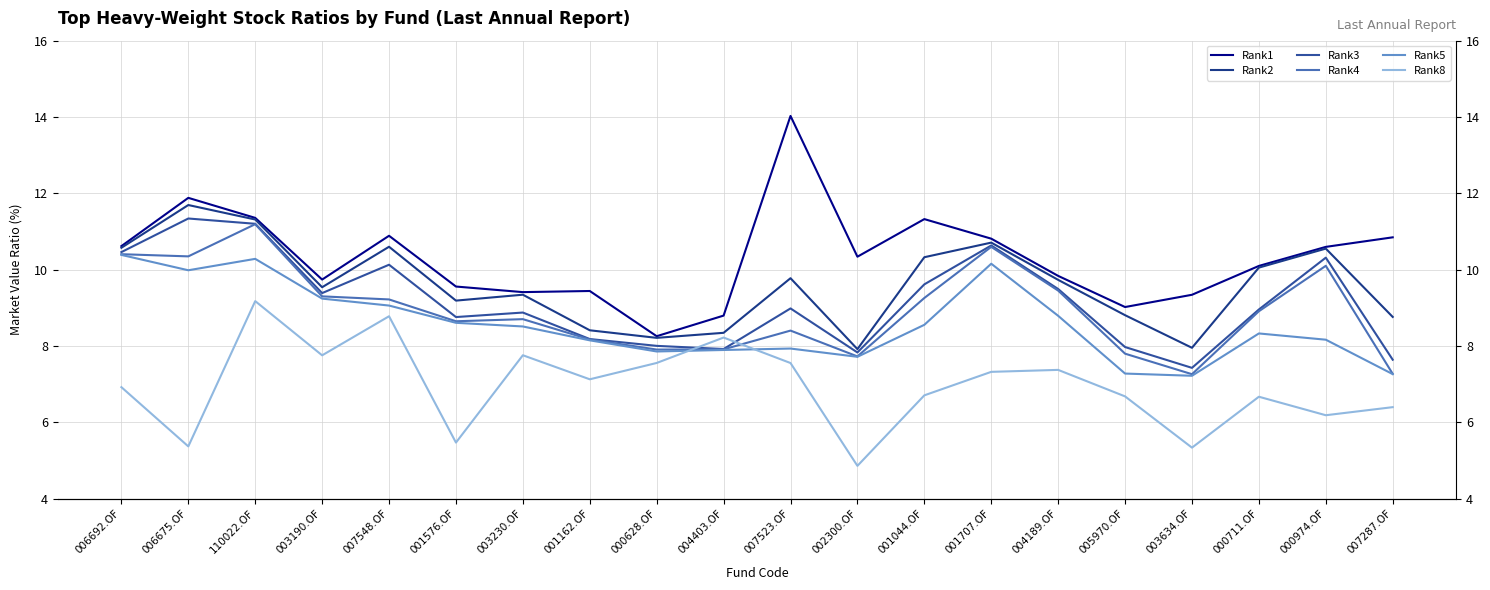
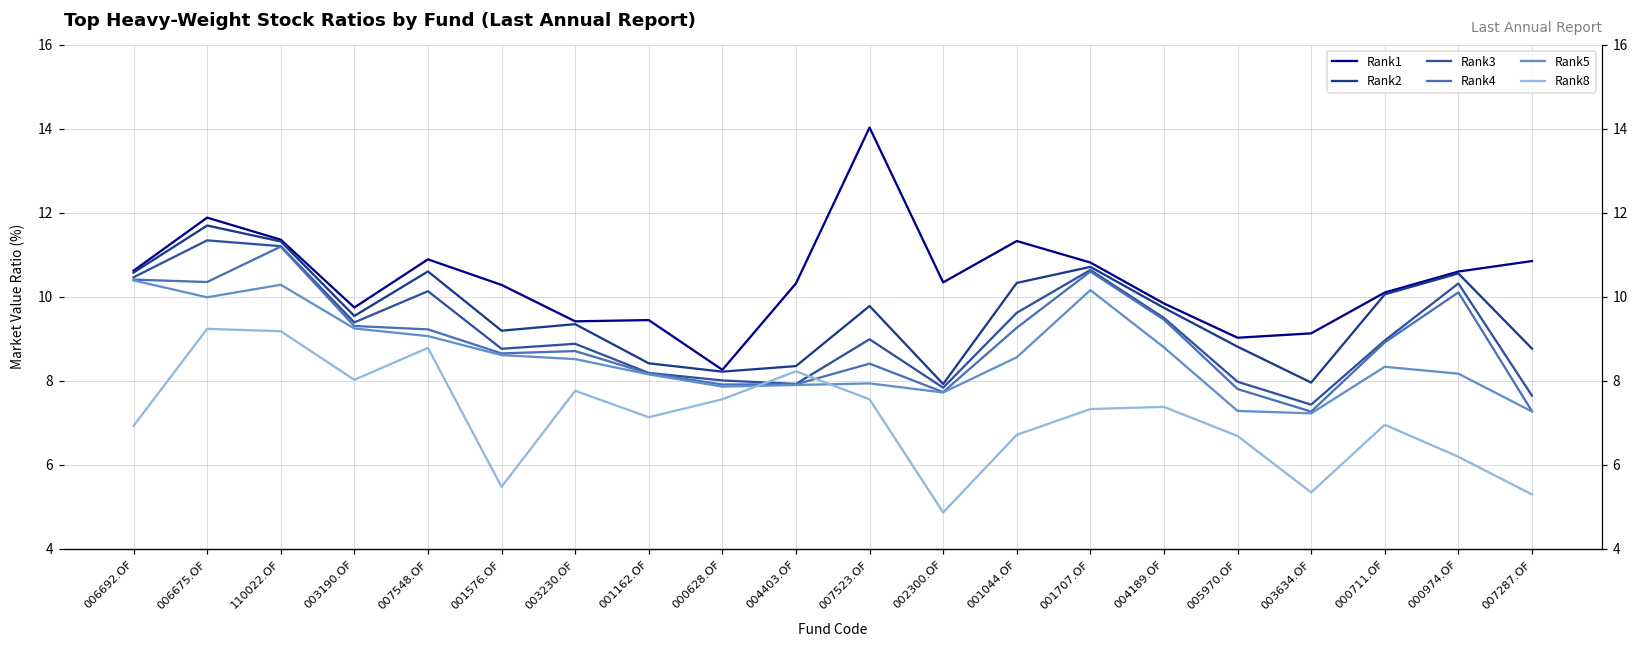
  {
    "Rank1": {
      "006675.OF": 11.9,
      "003190.OF": 9.7,
      "007548.OF": 10.9,
-     "001576.OF": 9.6,
+     "001576.OF": 10.3,
      "003230.OF": 9.4,
      "001162.OF": 9.4,
-     "004403.OF": 8.8,
+     "004403.OF": 10.3,
      "007523.OF": 14.0,
      "002300.OF": 10.3,
      "001044.OF": 11.3,
      "001707.OF": 10.8,
      "004189.OF": 9.8,
      "005970.OF": 9.0,
-     "003634.OF": 9.3,
+     "003634.OF": 9.1,
      "007287.OF": 10.8
    },
    "Rank8": {
      "006692.OF": 6.9,
-     "006675.OF": 5.4,
+     "006675.OF": 9.2,
      "110022.OF": 9.2,
-     "003190.OF": 7.8,
+     "003190.OF": 8.0,
      "007548.OF": 8.8,
      "001576.OF": 5.5,
      "003230.OF": 7.8,
      "001162.OF": 7.1,
      "000628.OF": 7.6,
      "004403.OF": 8.2,
      "007523.OF": 7.6,
      "002300.OF": 4.9,
      "001044.OF": 6.7,
      "001707.OF": 7.3,
      "004189.OF": 7.4,
      "005970.OF": 6.7,
      "003634.OF": 5.3,
-     "000711.OF": 6.7,
+     "000711.OF": 7.0,
      "000974.OF": 6.2,
-     "007287.OF": 6.4
+     "007287.OF": 5.3
    }
  }
